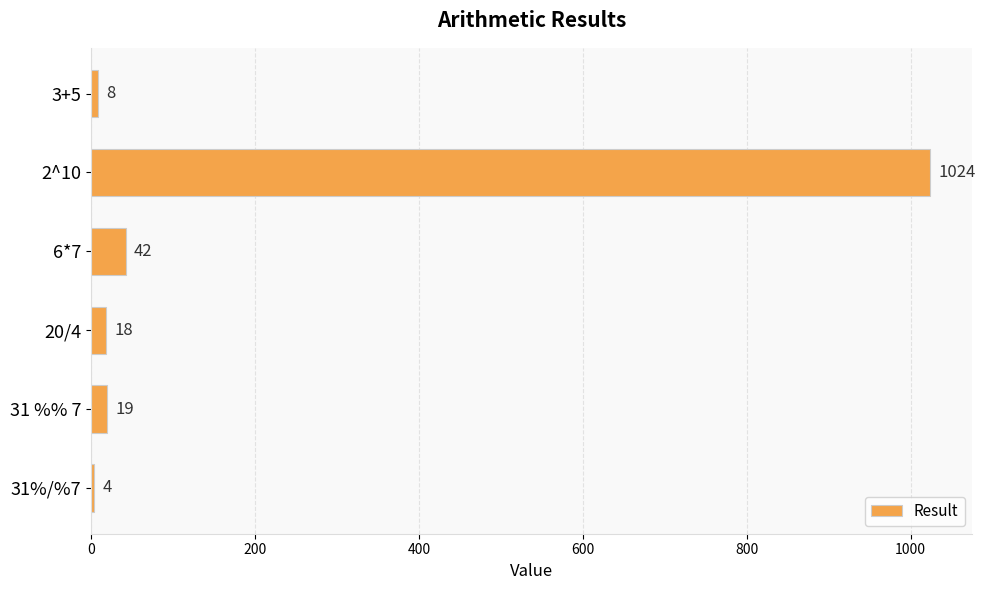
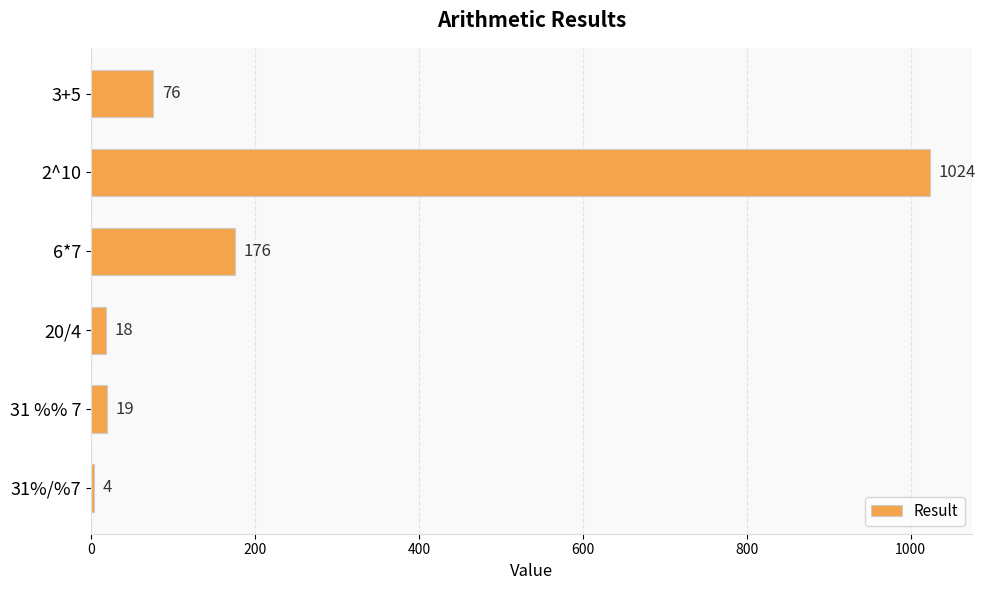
  {
-   "3+5": 8,
+   "3+5": 76,
    "2^10": 1024,
-   "6*7": 42,
+   "6*7": 176,
    "20/4": 18,
    "31 %% 7": 19,
    "31%/%7": 4
  }
